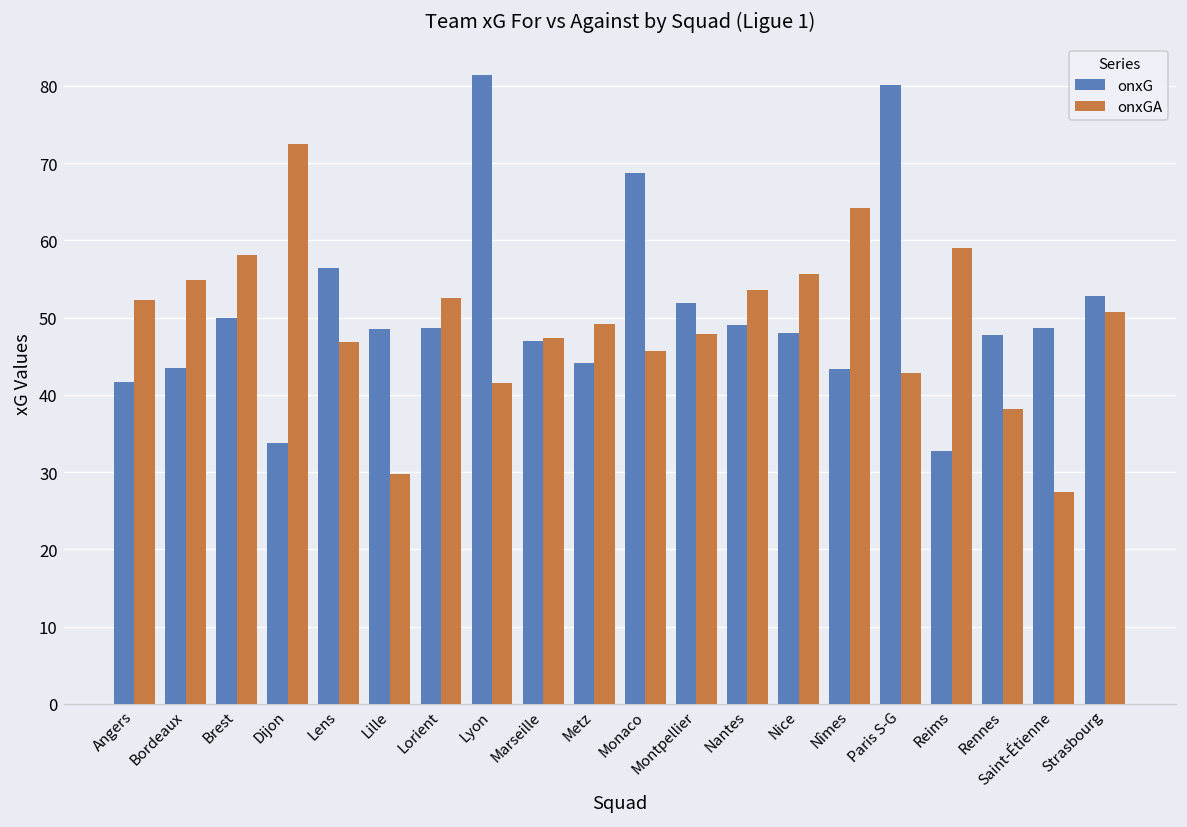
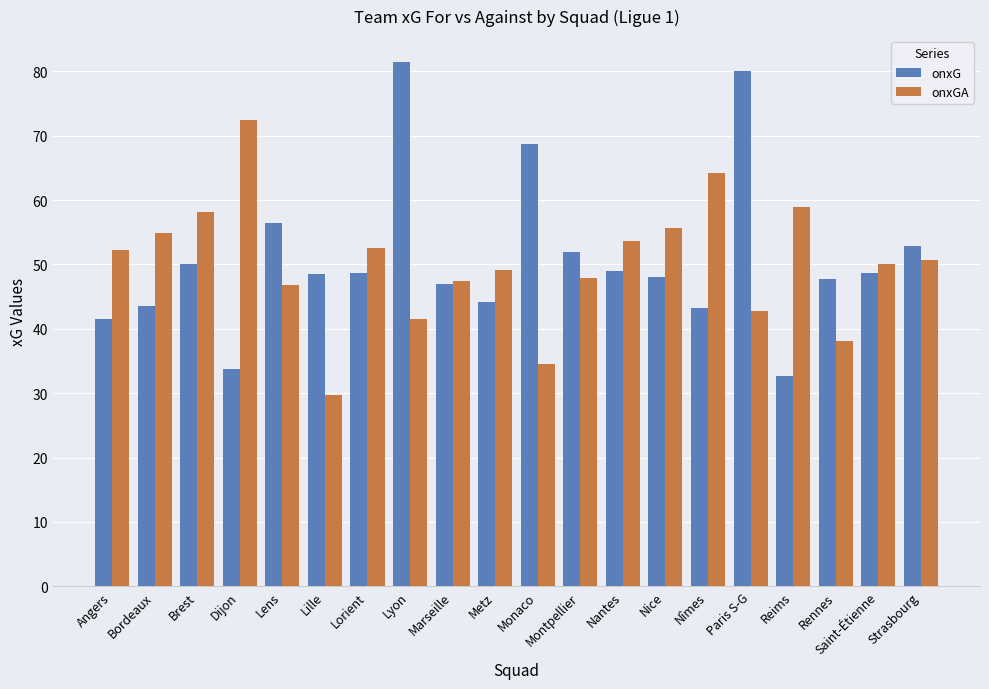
  {
    "onxG": {
      "Angers": 42,
      "Bordeaux": 44,
      "Brest": 50,
      "Dijon": 34,
      "Lens": 56,
      "Lille": 49,
      "Lorient": 49,
      "Lyon": 81,
      "Marseille": 47,
      "Metz": 44,
      "Monaco": 69,
      "Montpellier": 52,
      "Nantes": 49,
      "Nice": 48,
      "Nîmes": 43,
      "Paris S-G": 80,
      "Reims": 33,
      "Rennes": 48,
      "Saint-Étienne": 49,
      "Strasbourg": 53
    },
    "onxGA": {
      "Angers": 52,
      "Bordeaux": 55,
      "Brest": 58,
      "Dijon": 73,
      "Lens": 47,
      "Lille": 30,
      "Lorient": 53,
      "Lyon": 42,
      "Marseille": 47,
      "Metz": 49,
-     "Monaco": 46,
+     "Monaco": 35,
      "Montpellier": 48,
      "Nantes": 54,
      "Nice": 56,
      "Nîmes": 64,
      "Paris S-G": 43,
      "Reims": 59,
      "Rennes": 38,
-     "Saint-Étienne": 27,
+     "Saint-Étienne": 50,
      "Strasbourg": 51
    }
  }
